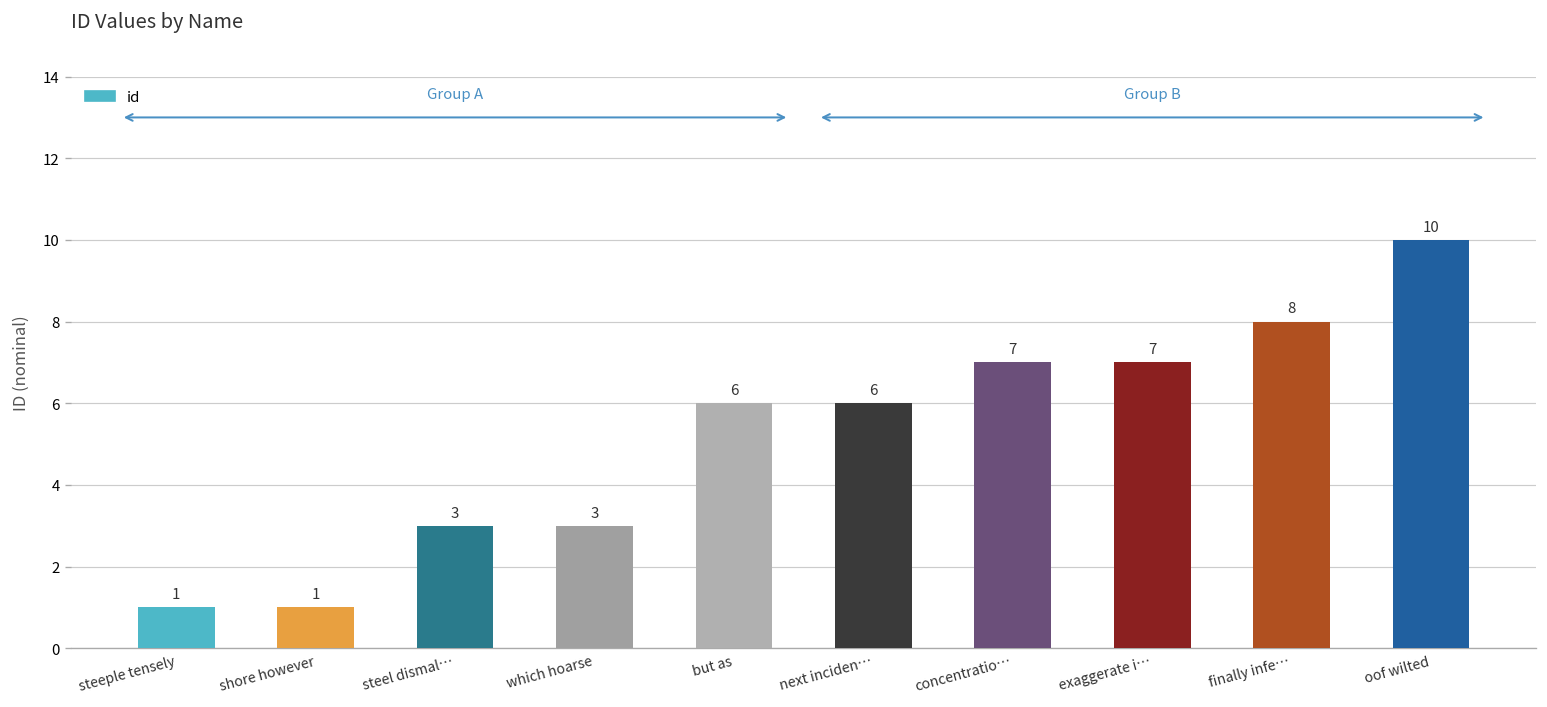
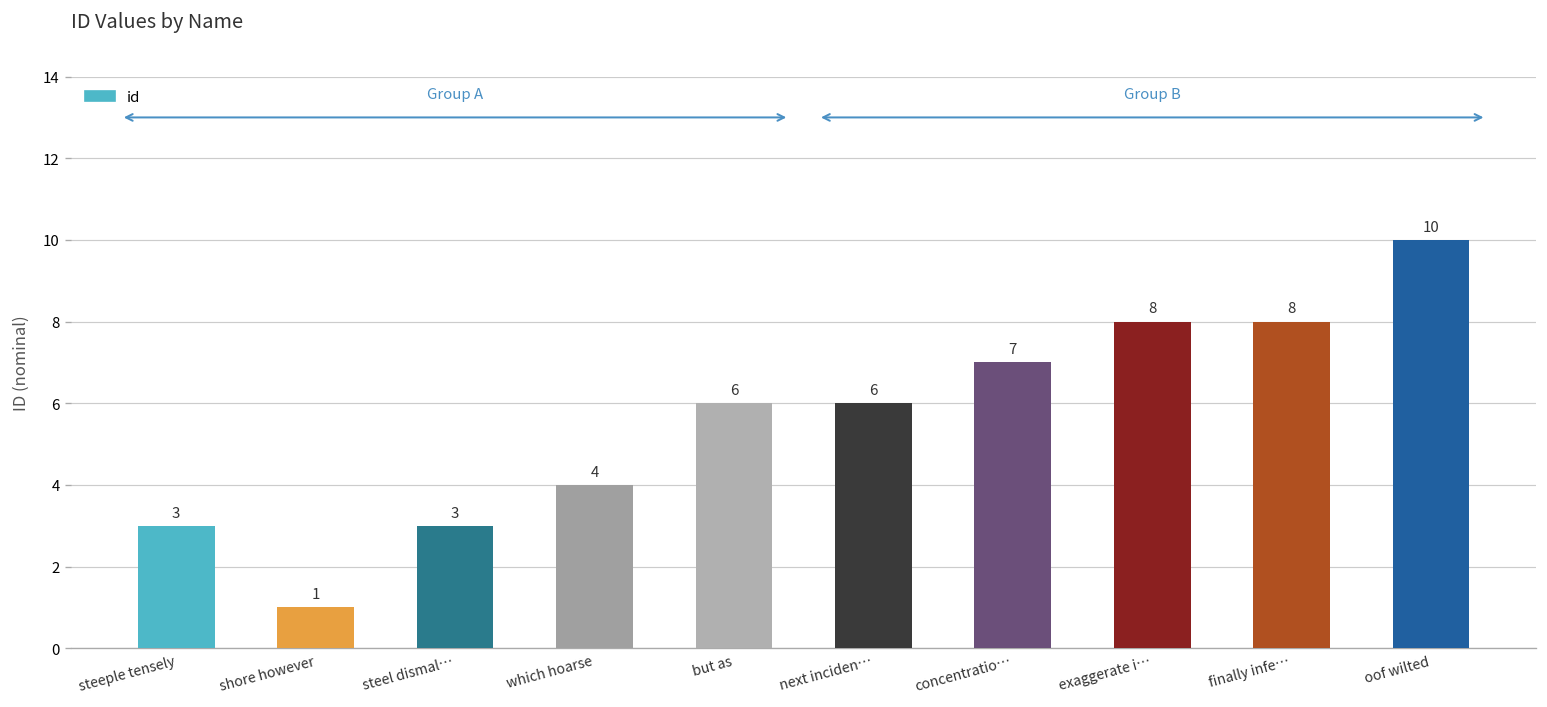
  {
-   "steeple tensely": 1,
+   "steeple tensely": 3,
    "shore however": 1,
    "steel dismal…": 3,
-   "which hoarse": 3,
+   "which hoarse": 4,
    "but as": 6,
    "next inciden…": 6,
    "concentratio…": 7,
-   "exaggerate i…": 7,
+   "exaggerate i…": 8,
    "finally infe…": 8,
    "oof wilted": 10
  }
